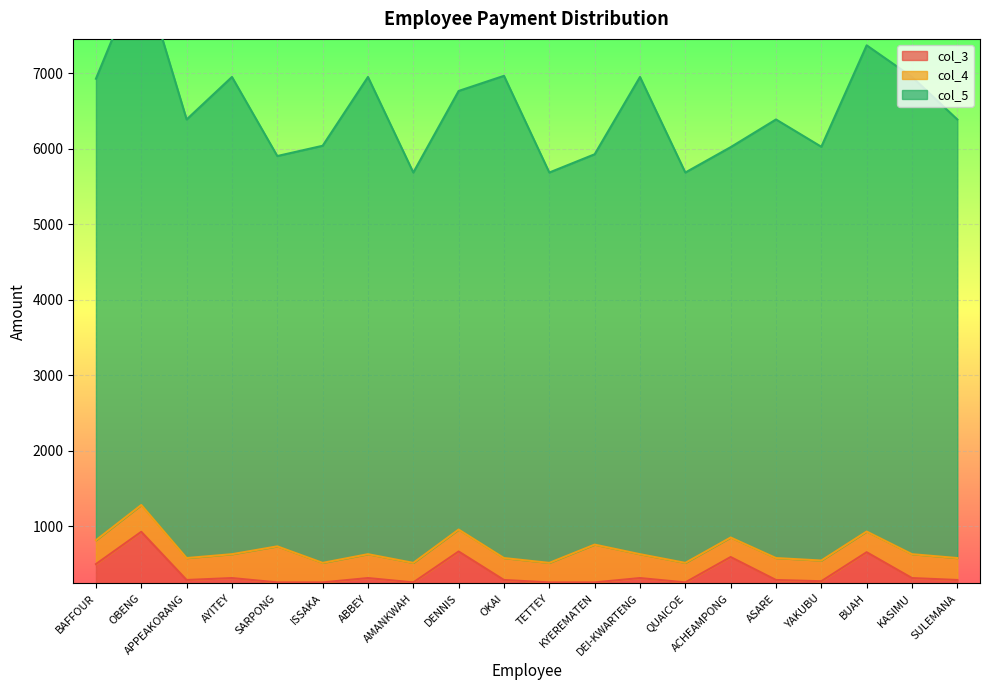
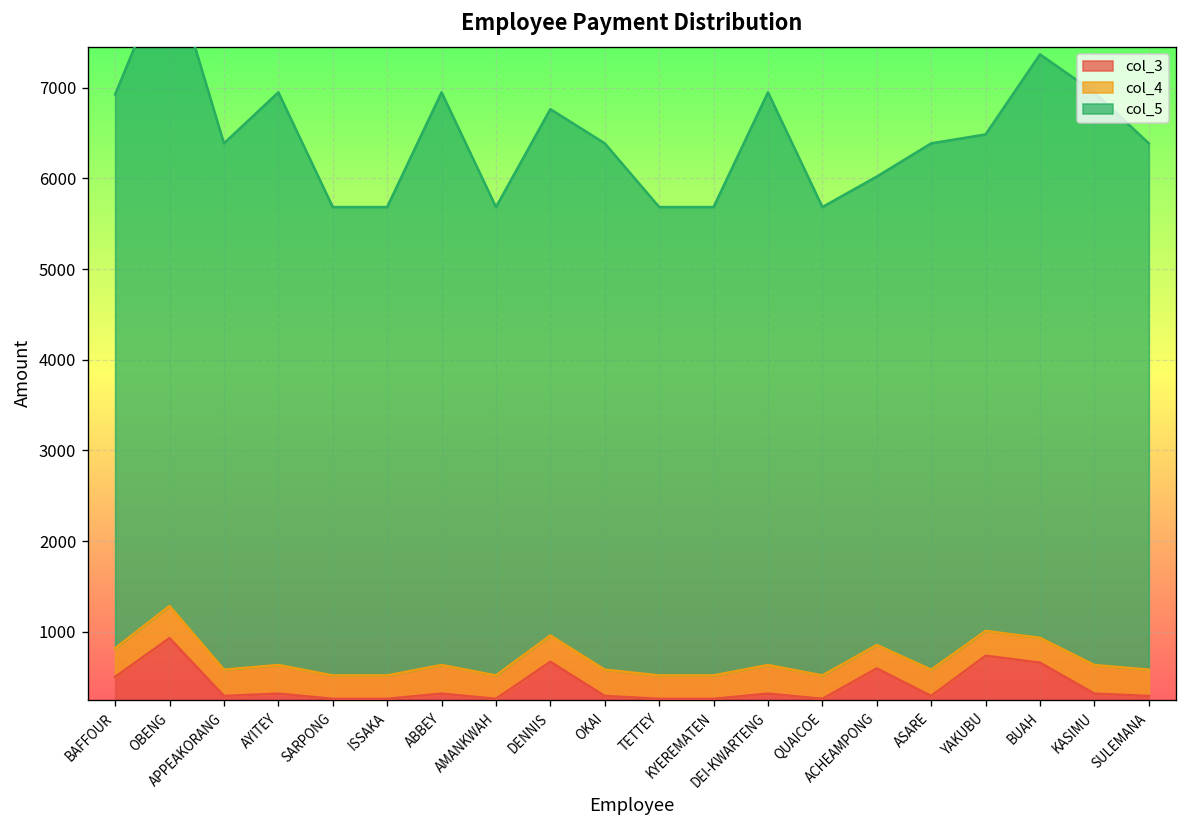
  {
    "col_3": {
      "BAFFOUR": 500,
      "OBENG": 900,
      "APPEAKORANG": 300,
      "AYITEY": 300,
      "SARPONG": 300,
      "ISSAKA": 300,
      "ABBEY": 300,
      "AMANKWAH": 300,
      "DENNIS": 700,
      "OKAI": 300,
      "TETTEY": 300,
      "KYEREMATEN": 300,
      "DEI-KWARTENG": 300,
      "QUAICOE": 300,
      "ACHEAMPONG": 600,
      "ASARE": 300,
-     "YAKUBU": 300,
+     "YAKUBU": 700,
      "BUAH": 700,
      "KASIMU": 300,
      "SULEMANA": 300
    },
    "col_4": {
      "BAFFOUR": 300,
      "OBENG": 400,
      "APPEAKORANG": 300,
      "AYITEY": 300,
-     "SARPONG": 500,
+     "SARPONG": 300,
      "ISSAKA": 300,
      "ABBEY": 300,
      "AMANKWAH": 300,
      "DENNIS": 300,
      "OKAI": 300,
      "TETTEY": 300,
-     "KYEREMATEN": 500,
+     "KYEREMATEN": 300,
      "DEI-KWARTENG": 300,
      "QUAICOE": 300,
      "ACHEAMPONG": 300,
      "ASARE": 300,
      "YAKUBU": 300,
      "BUAH": 300,
      "KASIMU": 300,
      "SULEMANA": 300
    },
    "col_5": {
      "BAFFOUR": 6100,
      "APPEAKORANG": 5800,
      "AYITEY": 6300,
      "SARPONG": 5200,
-     "ISSAKA": 5500,
+     "ISSAKA": 5200,
      "ABBEY": 6300,
      "AMANKWAH": 5200,
      "DENNIS": 5800,
-     "OKAI": 6400,
+     "OKAI": 5800,
      "TETTEY": 5200,
      "KYEREMATEN": 5200,
      "DEI-KWARTENG": 6300,
      "QUAICOE": 5200,
      "ACHEAMPONG": 5200,
      "ASARE": 5800,
      "YAKUBU": 5500,
      "BUAH": 6400,
      "SULEMANA": 5800
    }
  }
